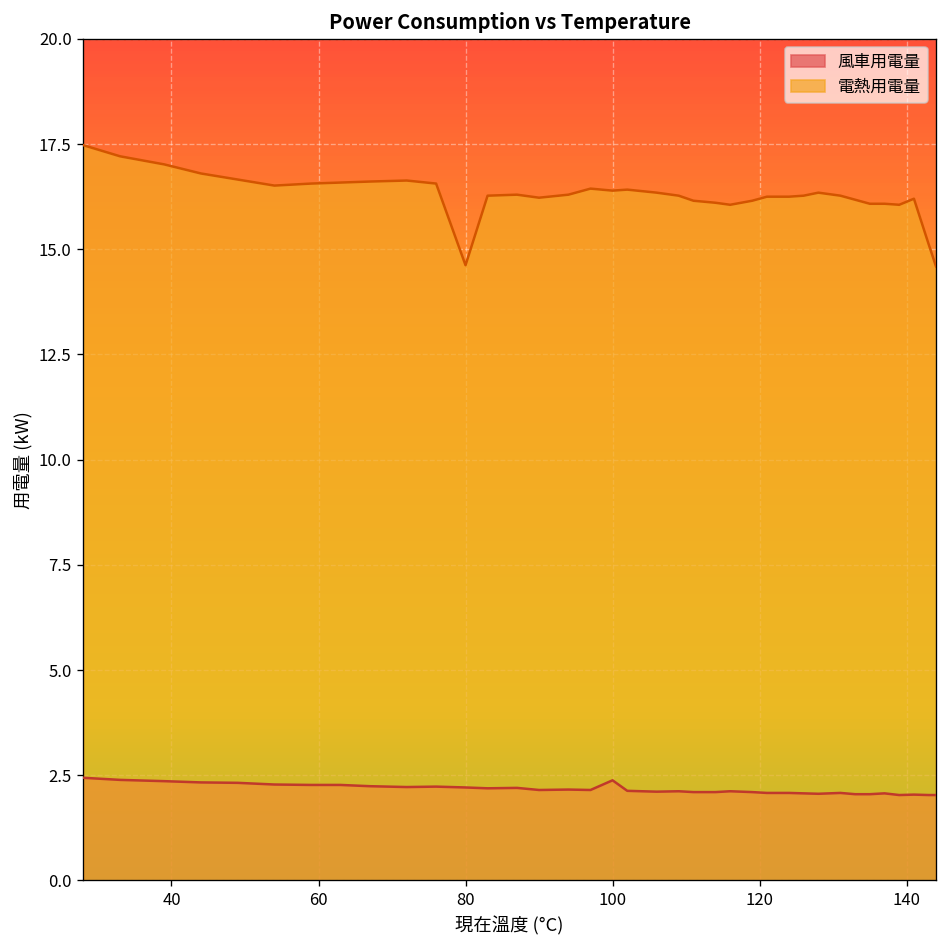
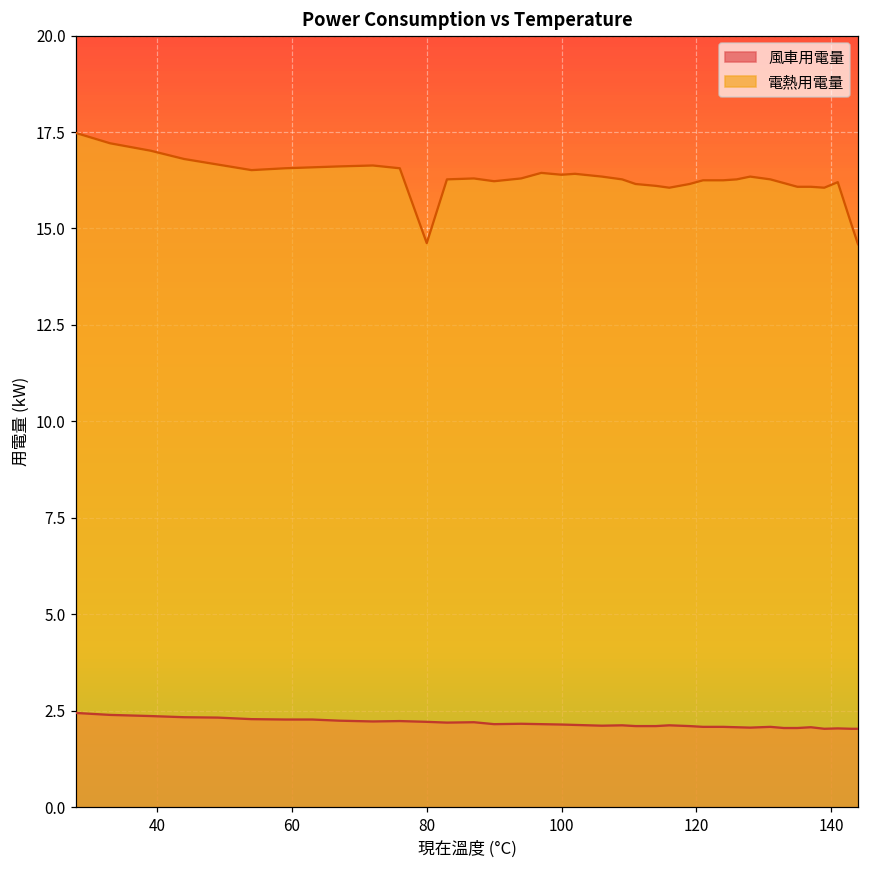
  {
    "風車用電量": {
      "80": 2.2,
-     "100": 2.4
+     "100": 2.1
    },
    "電熱用電量": {
      "80": 14.6,
      "100": 16.4
    }
  }
